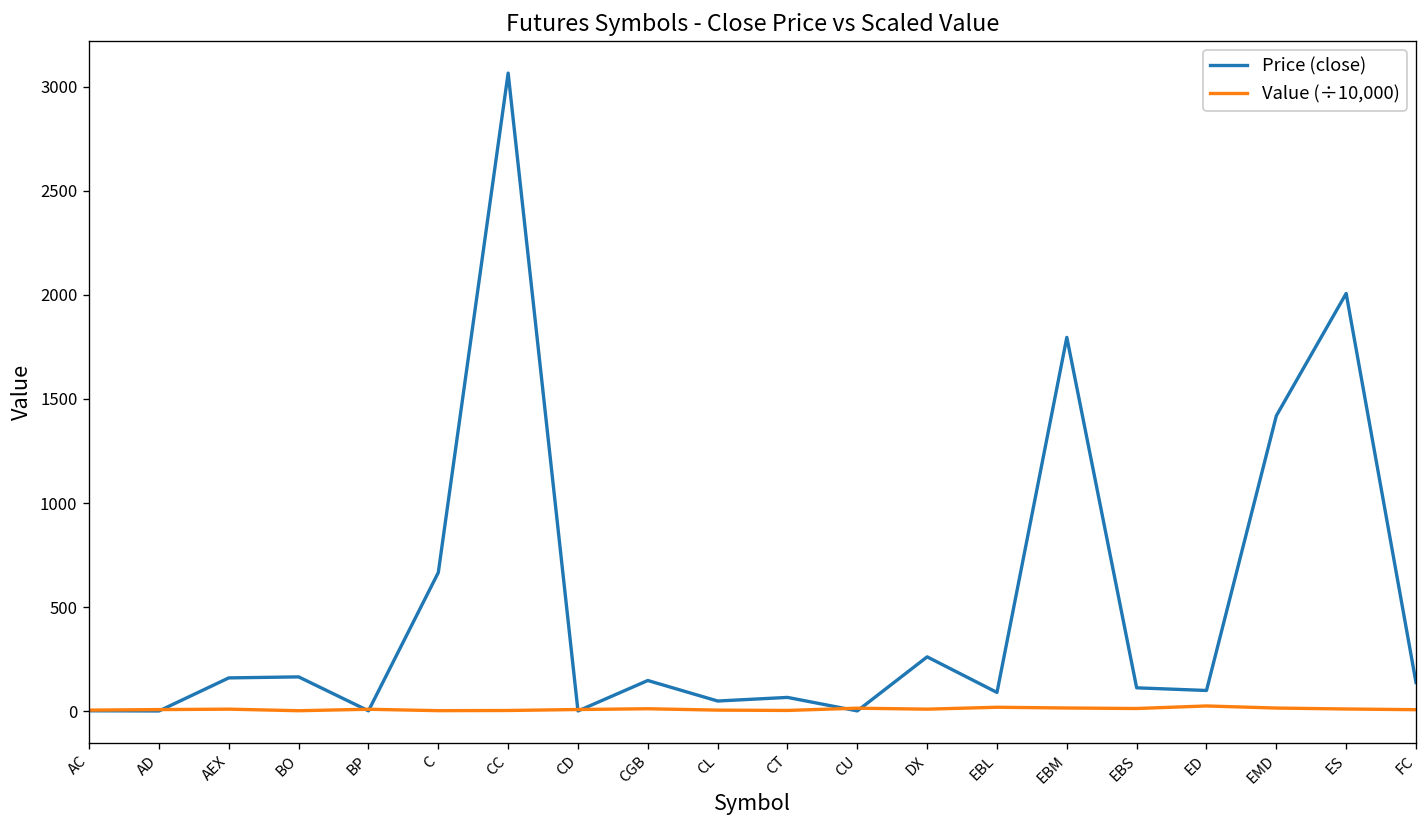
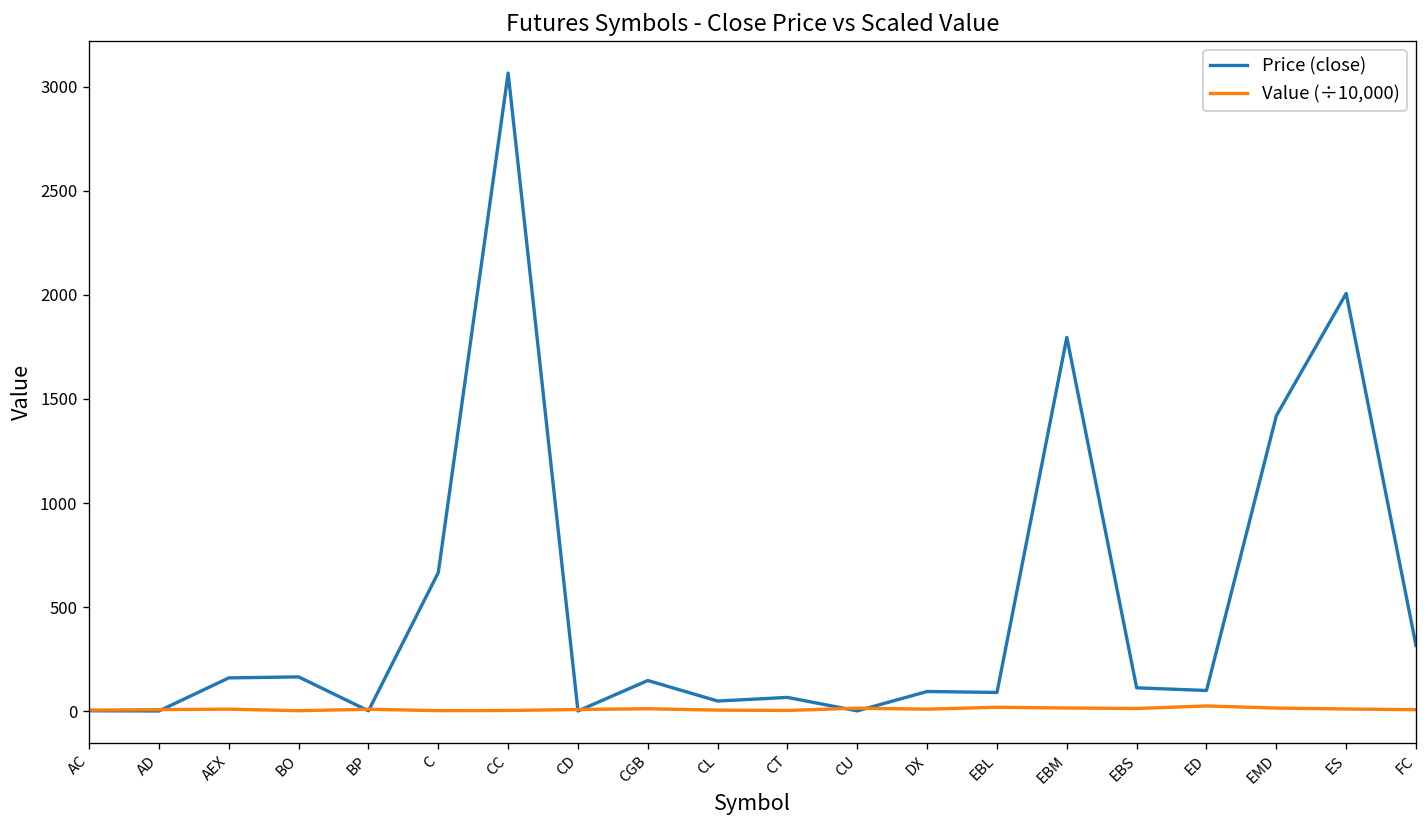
  {
    "Price (close)": {
      "AEX": 160,
      "BO": 160,
      "C": 670,
      "CC": 3070,
      "CGB": 150,
      "CL": 50,
      "CT": 70,
-     "DX": 260,
+     "DX": 90,
      "EBL": 90,
      "EBM": 1800,
      "EBS": 110,
      "ED": 100,
      "EMD": 1420,
      "ES": 2010,
-     "FC": 140
+     "FC": 320
    },
    "Value (÷10,000)": {
      "AEX": 10,
      "BO": 0,
      "C": 0,
      "CC": 0,
      "CGB": 10,
      "CL": 0,
      "CT": 0,
      "DX": 10,
      "EBL": 20,
      "EBM": 20,
      "EBS": 10,
      "ED": 20,
      "EMD": 10,
      "ES": 10,
      "FC": 10
    }
  }
